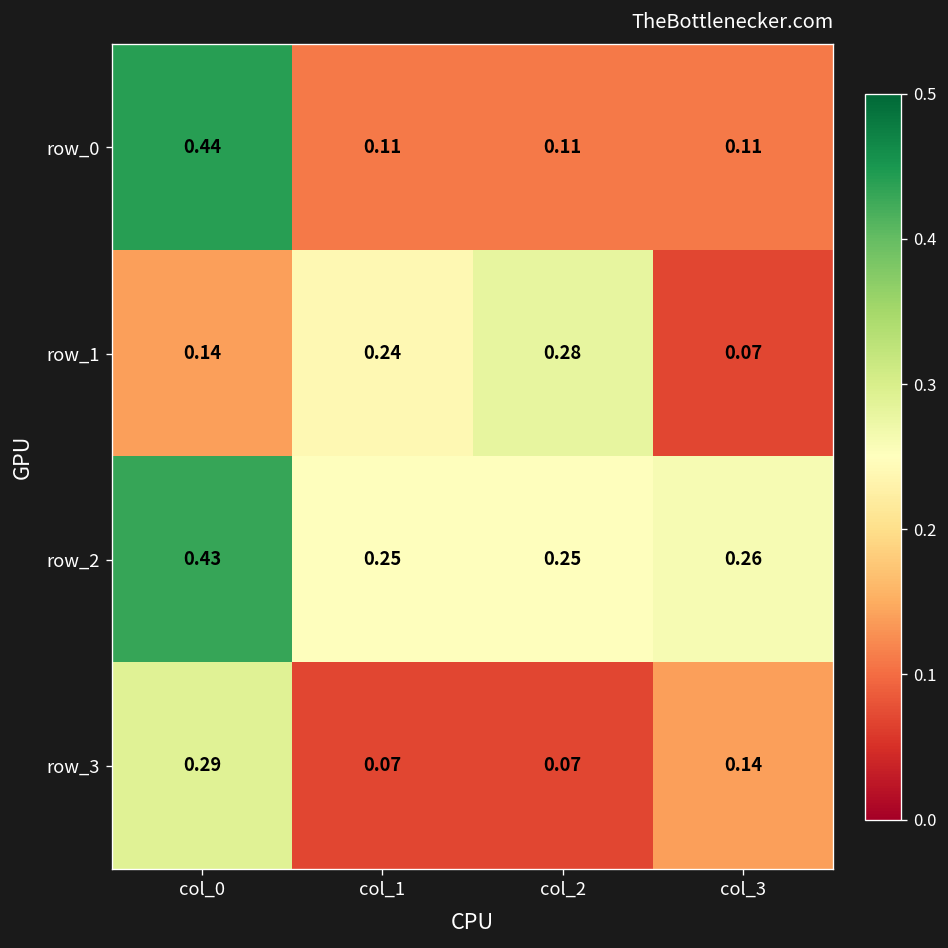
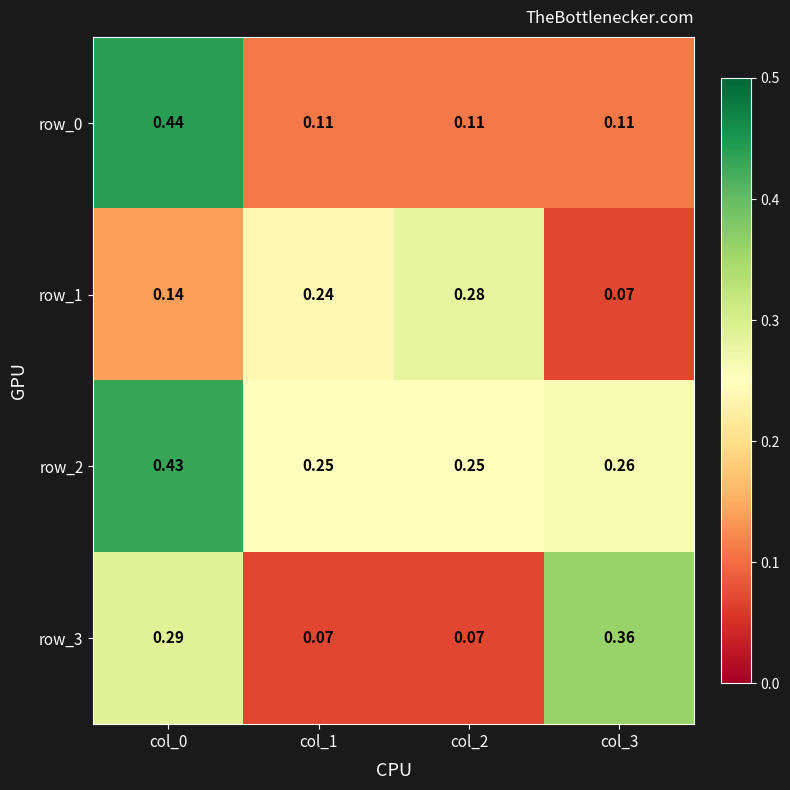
  {
    "row_0": {
      "col_0": 0.44,
      "col_1": 0.11,
      "col_2": 0.11,
      "col_3": 0.11
    },
    "row_1": {
      "col_0": 0.14,
      "col_1": 0.24,
      "col_2": 0.28,
      "col_3": 0.07
    },
    "row_2": {
      "col_0": 0.43,
      "col_1": 0.25,
      "col_2": 0.25,
      "col_3": 0.26
    },
    "row_3": {
      "col_0": 0.29,
      "col_1": 0.07,
      "col_2": 0.07,
-     "col_3": 0.14
+     "col_3": 0.36
    }
  }
